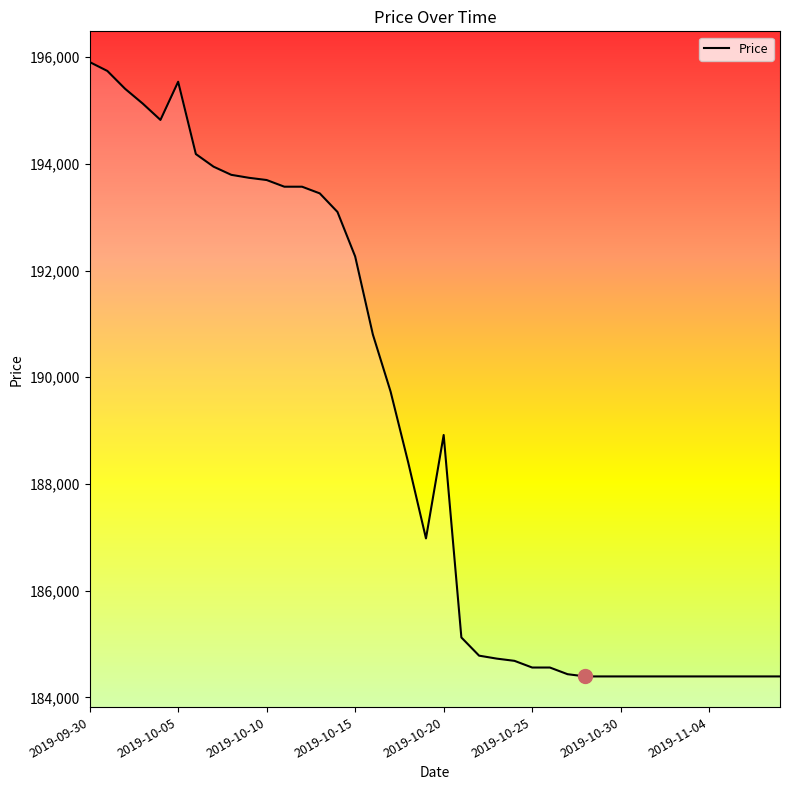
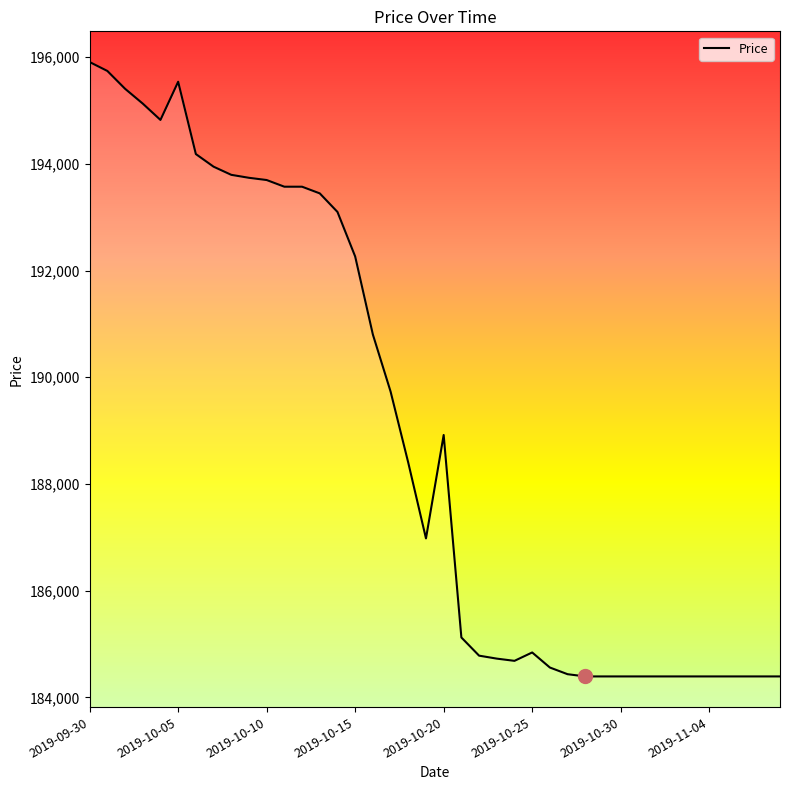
  {
    "Price": {
      "2019-09-30": "195,900",
      "2019-10-05": "195,500",
      "2019-10-10": "193,700",
      "2019-10-15": "192,300",
      "2019-10-20": "188,900",
-     "2019-10-25": "184,600",
+     "2019-10-25": "184,800",
      "2019-10-30": "184,400",
      "2019-11-04": "184,400"
    }
  }
